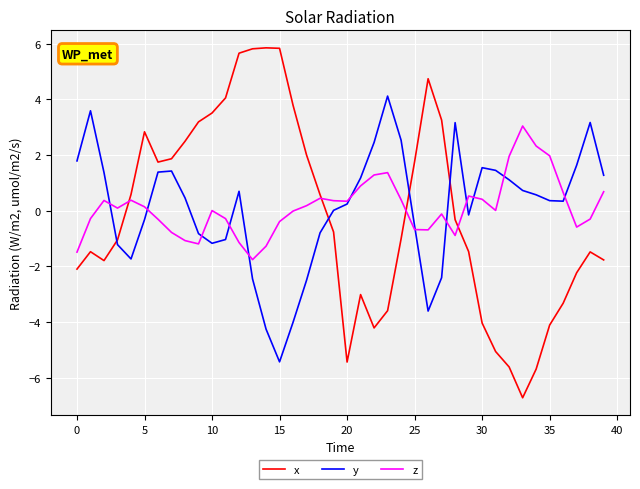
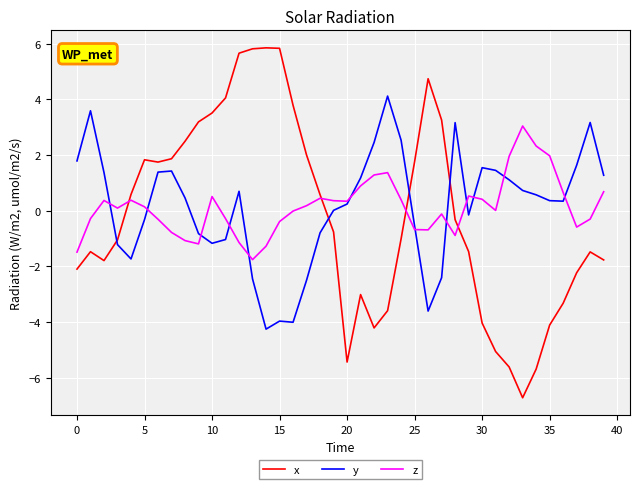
  {
    "x": {
      "0": -2.1,
-     "5": 2.8,
+     "5": 1.8,
      "10": 3.5,
      "15": 5.8,
      "20": -5.4,
      "25": 1.8,
      "30": -4.0,
      "35": -4.1
    },
    "y": {
      "0": 1.8,
      "5": -0.3,
      "10": -1.2,
-     "15": -5.4,
+     "15": -4.0,
      "20": 0.2,
      "25": -0.5,
      "30": 1.5,
      "35": 0.4
    },
    "z": {
      "0": -1.5,
      "5": 0.1,
-     "10": 0.0,
+     "10": 0.5,
      "15": -0.4,
      "20": 0.3,
      "25": -0.7,
      "30": 0.4,
      "35": 2.0
    }
  }
